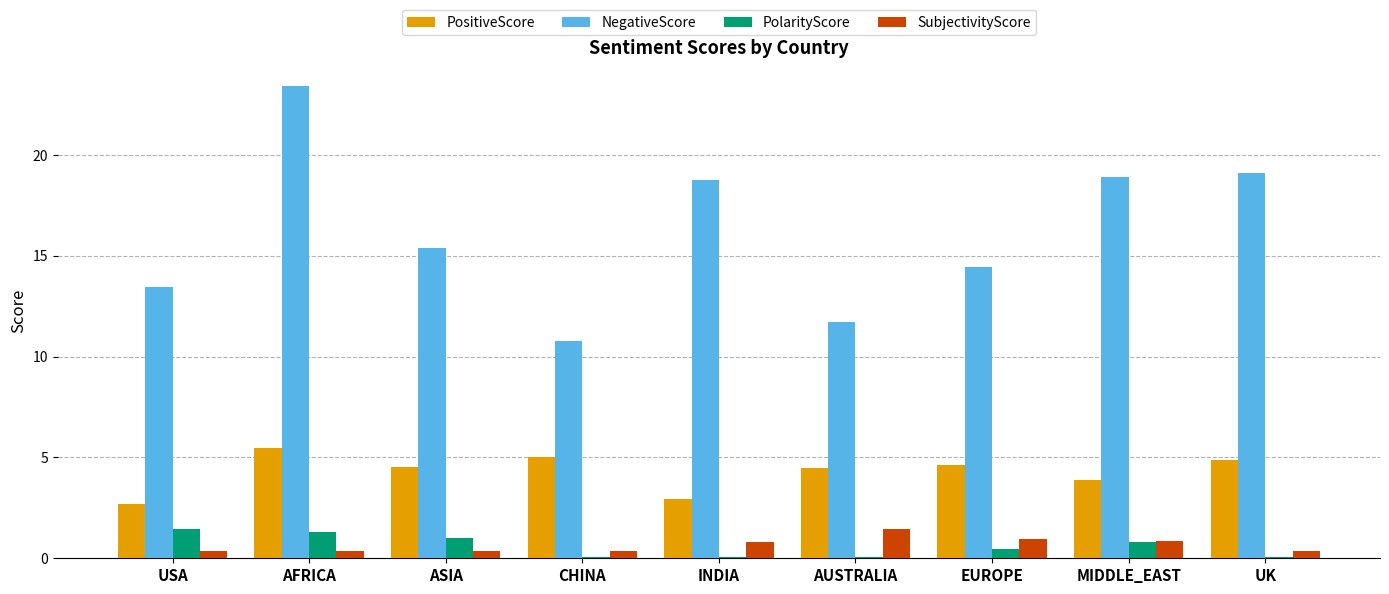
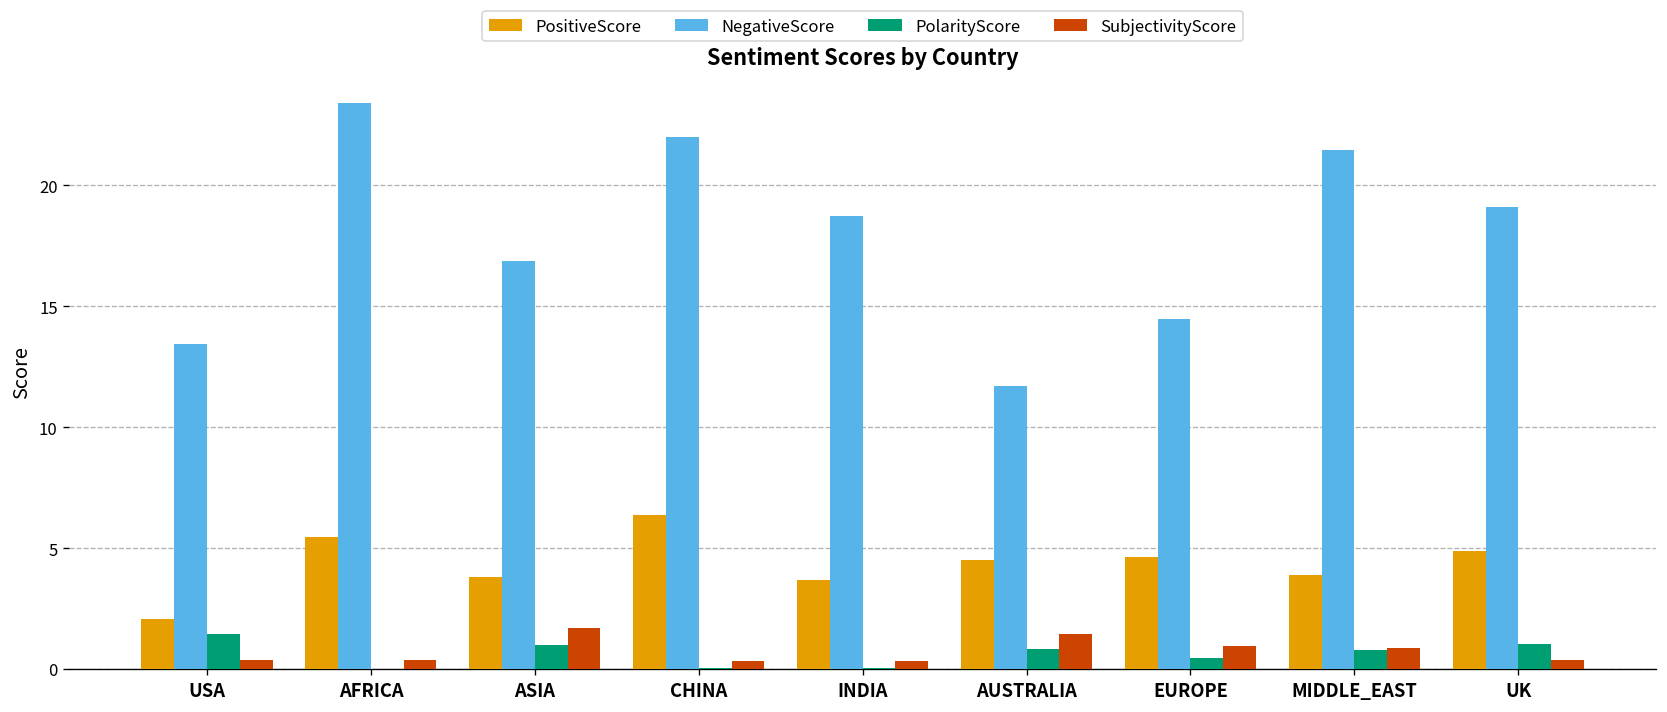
  {
    "PositiveScore": {
-     "USA": 2.7,
+     "USA": 2.1,
      "AFRICA": 5.5,
-     "ASIA": 4.5,
-     "CHINA": 5.0,
-     "INDIA": 3.0,
+     "ASIA": 3.8,
+     "CHINA": 6.4,
+     "INDIA": 3.7,
      "AUSTRALIA": 4.5,
      "EUROPE": 4.6,
      "MIDDLE_EAST": 3.9,
      "UK": 4.9
    },
    "NegativeScore": {
      "USA": 13.5,
      "AFRICA": 23.4,
-     "ASIA": 15.4,
-     "CHINA": 10.8,
+     "ASIA": 16.9,
+     "CHINA": 22.0,
      "INDIA": 18.8,
      "AUSTRALIA": 11.7,
      "EUROPE": 14.5,
-     "MIDDLE_EAST": 18.9,
+     "MIDDLE_EAST": 21.5,
      "UK": 19.1
    },
    "PolarityScore": {
      "USA": 1.5,
-     "AFRICA": 1.3,
+     "AFRICA": 0.0,
      "ASIA": 1.0,
-     "AUSTRALIA": 0.0,
+     "AUSTRALIA": 0.8,
      "EUROPE": 0.5,
      "MIDDLE_EAST": 0.8,
-     "UK": 0.1
+     "UK": 1.1
    },
    "SubjectivityScore": {
      "USA": 0.4,
      "AFRICA": 0.4,
-     "ASIA": 0.4,
+     "ASIA": 1.7,
      "CHINA": 0.3,
-     "INDIA": 0.8,
+     "INDIA": 0.4,
      "AUSTRALIA": 1.5,
      "EUROPE": 1.0,
      "MIDDLE_EAST": 0.9,
      "UK": 0.4
    }
  }
